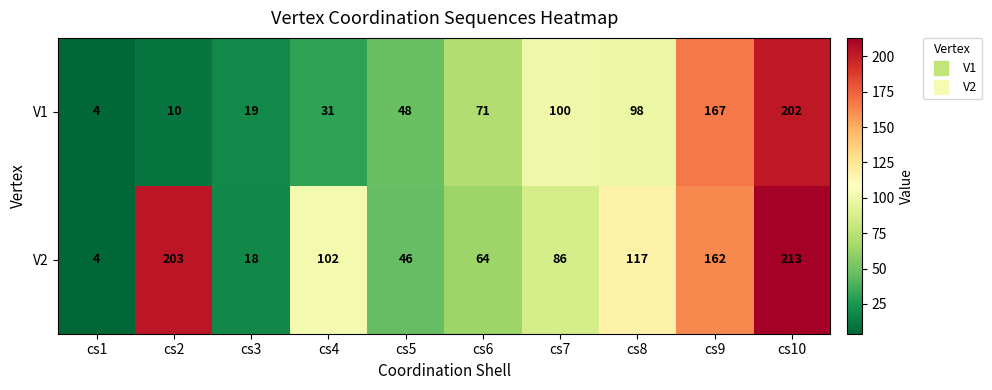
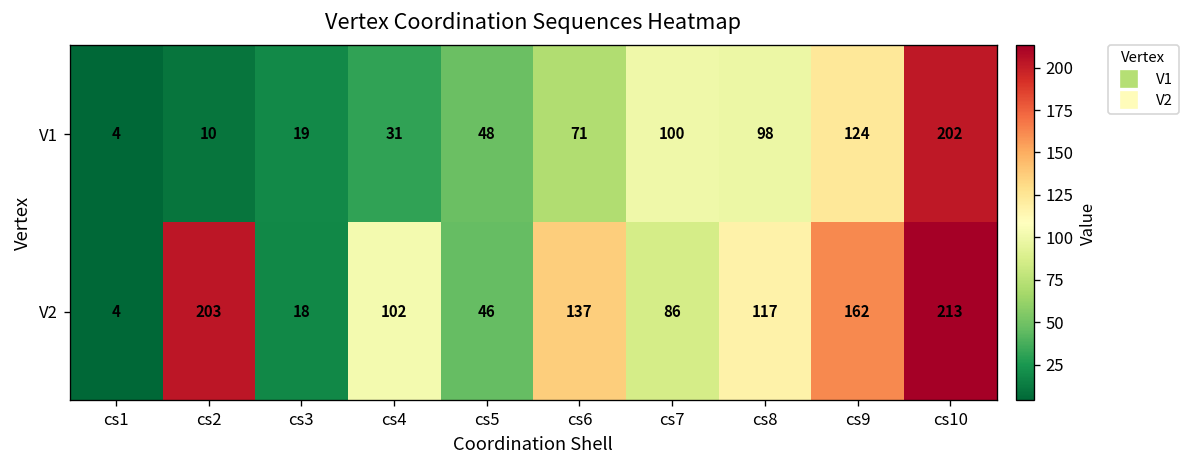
  {
    "V1": {
      "cs1": 4,
      "cs2": 10,
      "cs3": 19,
      "cs4": 31,
      "cs5": 48,
      "cs6": 71,
      "cs7": 100,
      "cs8": 98,
-     "cs9": 167,
+     "cs9": 124,
      "cs10": 202
    },
    "V2": {
      "cs1": 4,
      "cs2": 203,
      "cs3": 18,
      "cs4": 102,
      "cs5": 46,
-     "cs6": 64,
+     "cs6": 137,
      "cs7": 86,
      "cs8": 117,
      "cs9": 162,
      "cs10": 213
    }
  }
